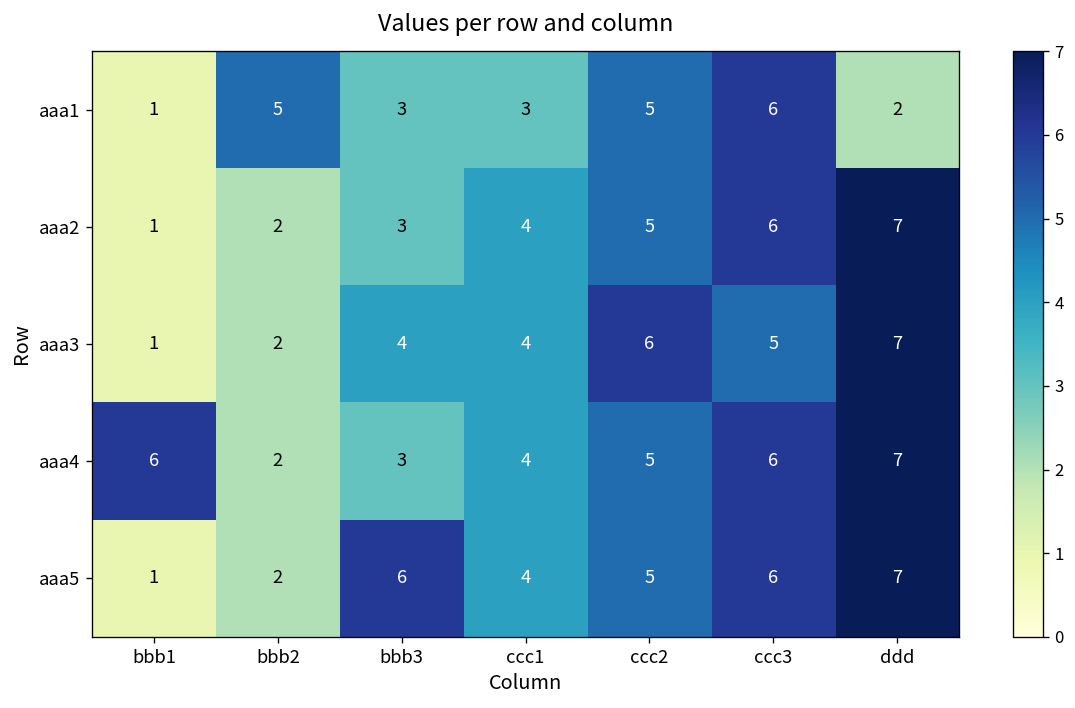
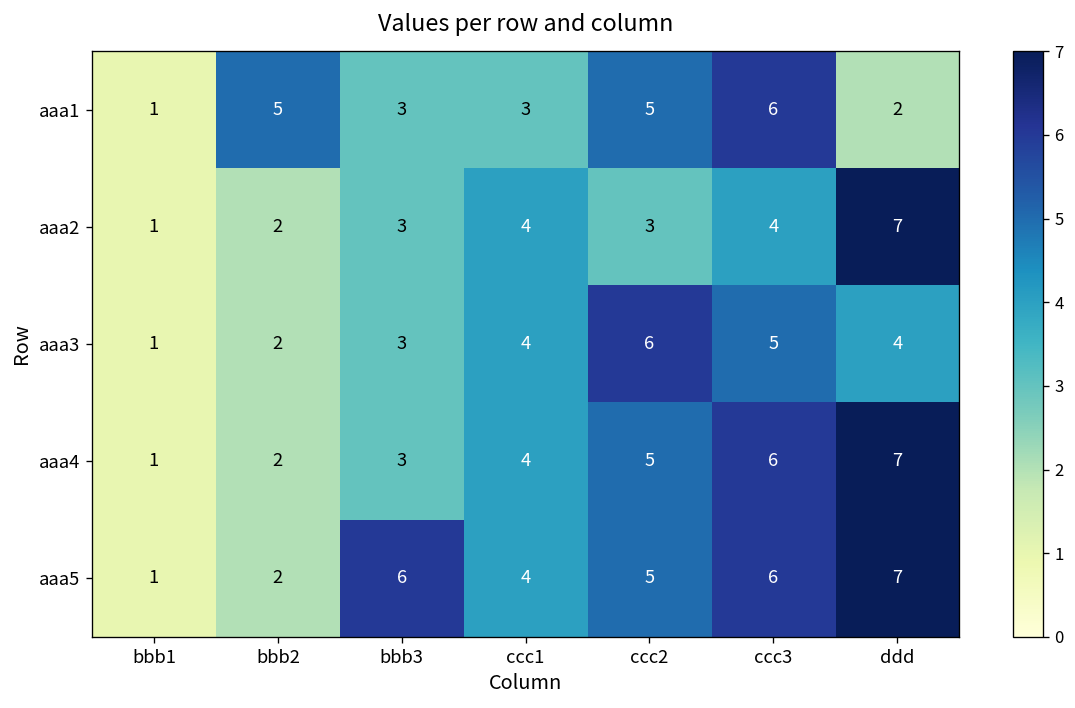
  {
    "aaa1": {
      "bbb1": 1,
      "bbb2": 5,
      "bbb3": 3,
      "ccc1": 3,
      "ccc2": 5,
      "ccc3": 6,
      "ddd": 2
    },
    "aaa2": {
      "bbb1": 1,
      "bbb2": 2,
      "bbb3": 3,
      "ccc1": 4,
-     "ccc2": 5,
-     "ccc3": 6,
+     "ccc2": 3,
+     "ccc3": 4,
      "ddd": 7
    },
    "aaa3": {
      "bbb1": 1,
      "bbb2": 2,
-     "bbb3": 4,
+     "bbb3": 3,
      "ccc1": 4,
      "ccc2": 6,
      "ccc3": 5,
-     "ddd": 7
+     "ddd": 4
    },
    "aaa4": {
-     "bbb1": 6,
+     "bbb1": 1,
      "bbb2": 2,
      "bbb3": 3,
      "ccc1": 4,
      "ccc2": 5,
      "ccc3": 6,
      "ddd": 7
    },
    "aaa5": {
      "bbb1": 1,
      "bbb2": 2,
      "bbb3": 6,
      "ccc1": 4,
      "ccc2": 5,
      "ccc3": 6,
      "ddd": 7
    }
  }
